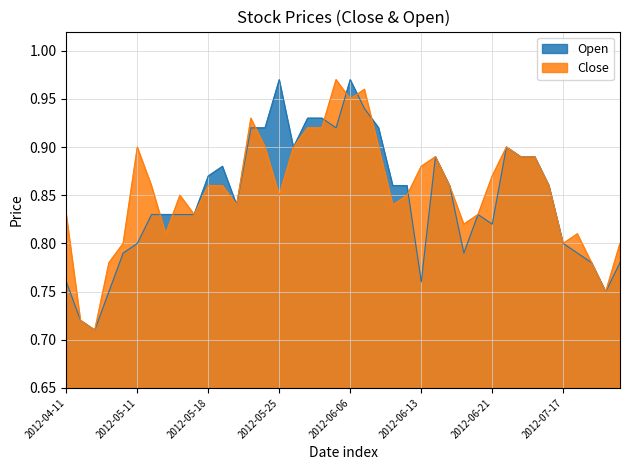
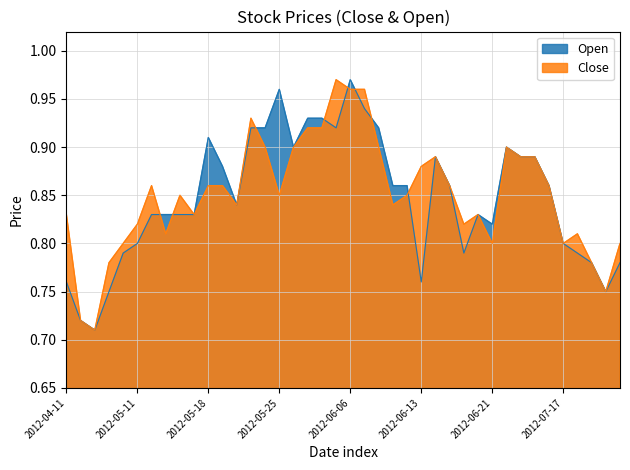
  {
    "Open": {
      "2012-04-11": 0.76,
      "2012-05-11": 0.80,
-     "2012-05-18": 0.87,
-     "2012-05-25": 0.97,
+     "2012-05-18": 0.91,
+     "2012-05-25": 0.96,
      "2012-06-06": 0.97,
      "2012-06-13": 0.76,
      "2012-06-21": 0.82
    },
    "Close": {
      "2012-04-11": 0.83,
-     "2012-05-11": 0.90,
+     "2012-05-11": 0.82,
      "2012-05-18": 0.86,
      "2012-05-25": 0.85,
-     "2012-06-06": 0.95,
+     "2012-06-06": 0.96,
      "2012-06-13": 0.88,
-     "2012-06-21": 0.87
+     "2012-06-21": 0.80
    }
  }
